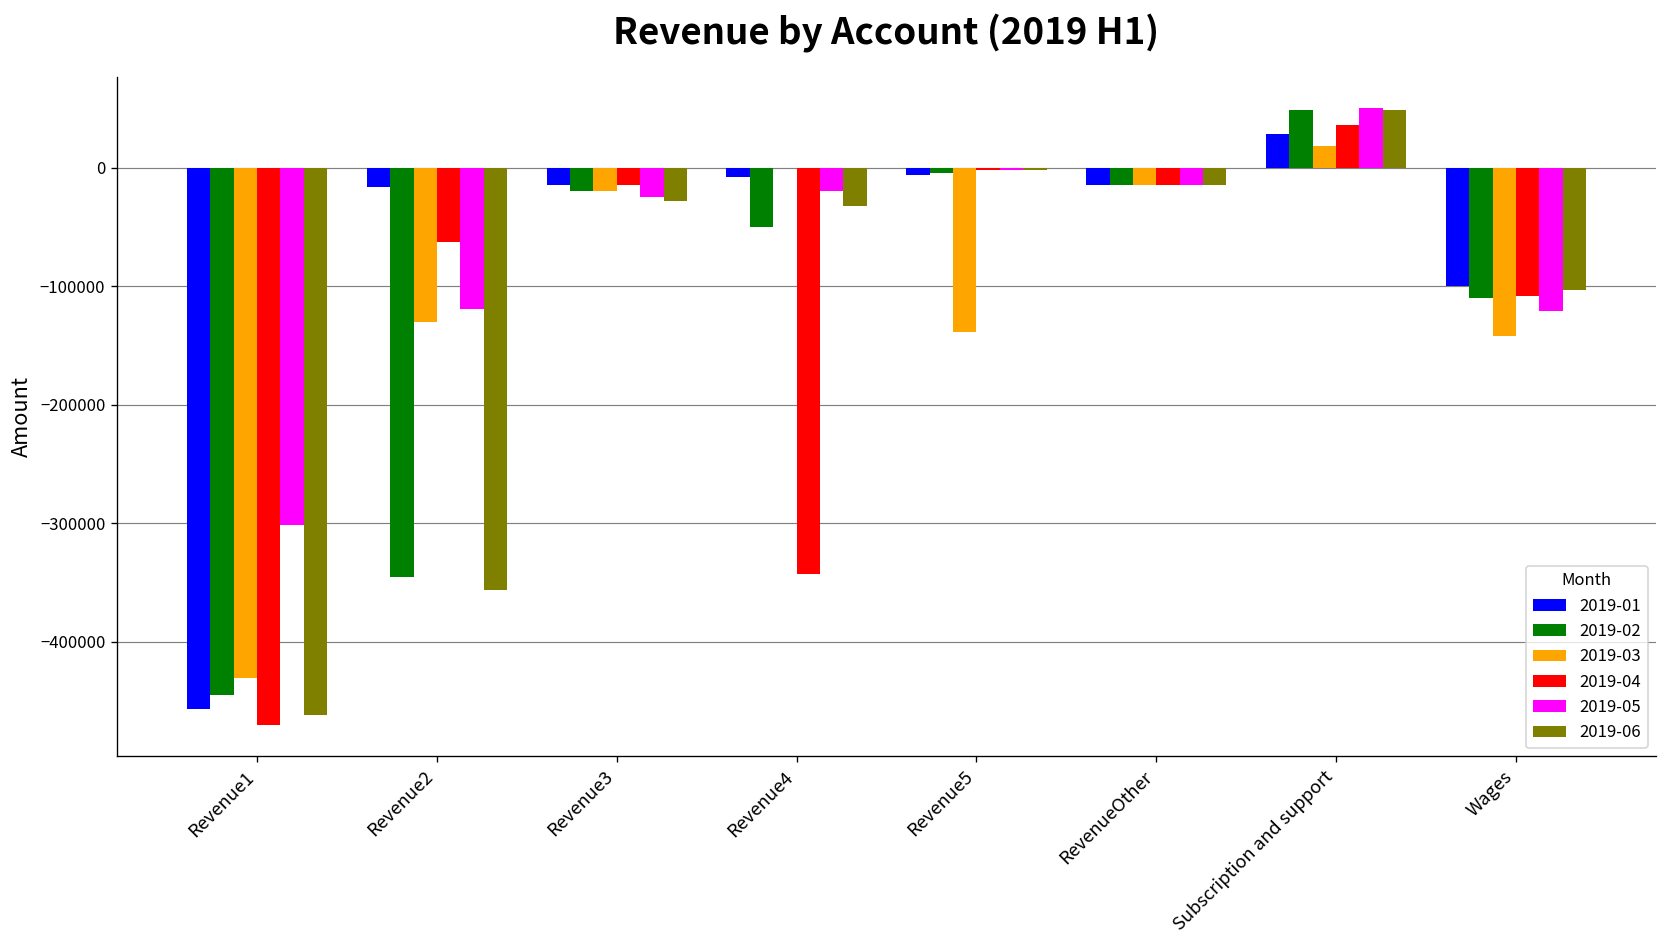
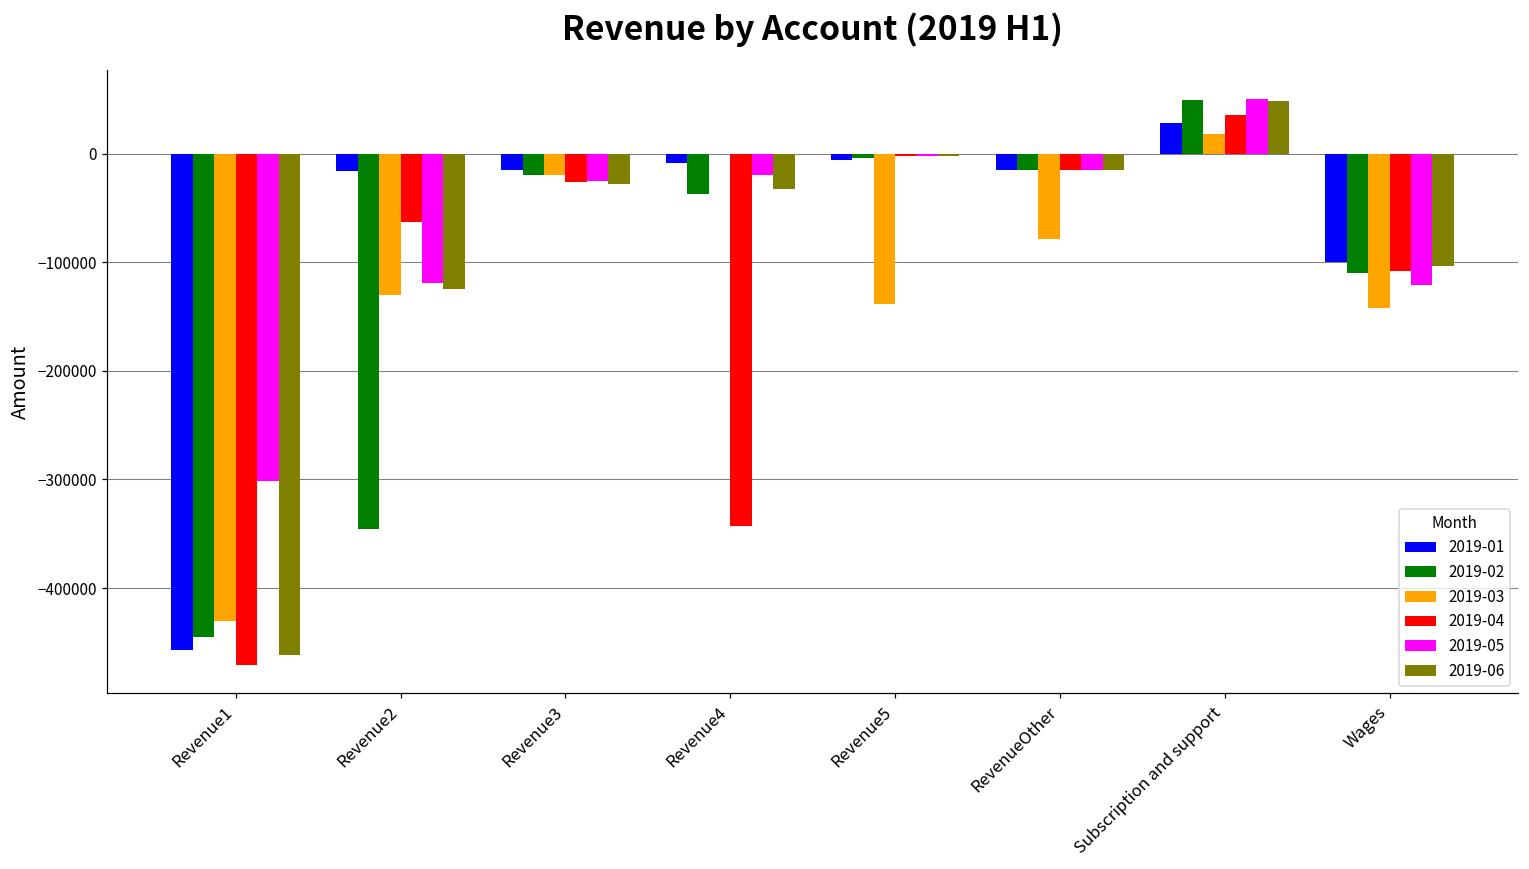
  {
    "2019-01": {
      "Revenue1": -460000,
      "Revenue2": -20000,
      "Revenue3": -20000,
      "Revenue4": -10000,
      "Revenue5": -10000,
      "RevenueOther": -20000,
      "Subscription and support": 30000,
      "Wages": -100000
    },
    "2019-02": {
      "Revenue1": -440000,
      "Revenue2": -350000,
      "Revenue3": -20000,
-     "Revenue4": -50000,
+     "Revenue4": -40000,
      "Revenue5": 0,
      "RevenueOther": -20000,
      "Subscription and support": 50000,
      "Wages": -110000
    },
    "2019-03": {
      "Revenue1": -430000,
      "Revenue2": -130000,
      "Revenue3": -20000,
      "Revenue4": 0,
      "Revenue5": -140000,
-     "RevenueOther": -20000,
+     "RevenueOther": -80000,
      "Subscription and support": 20000,
      "Wages": -140000
    },
    "2019-04": {
      "Revenue1": -470000,
      "Revenue2": -60000,
-     "Revenue3": -20000,
+     "Revenue3": -30000,
      "Revenue4": -340000,
      "RevenueOther": -20000,
      "Subscription and support": 40000,
      "Wages": -110000
    },
    "2019-05": {
      "Revenue1": -300000,
      "Revenue2": -120000,
      "Revenue3": -20000,
      "Revenue4": -20000,
      "RevenueOther": -20000,
      "Subscription and support": 50000,
      "Wages": -120000
    },
    "2019-06": {
      "Revenue1": -460000,
-     "Revenue2": -360000,
+     "Revenue2": -120000,
      "Revenue3": -30000,
      "Revenue4": -30000,
      "RevenueOther": -20000,
      "Subscription and support": 50000,
      "Wages": -100000
    }
  }
